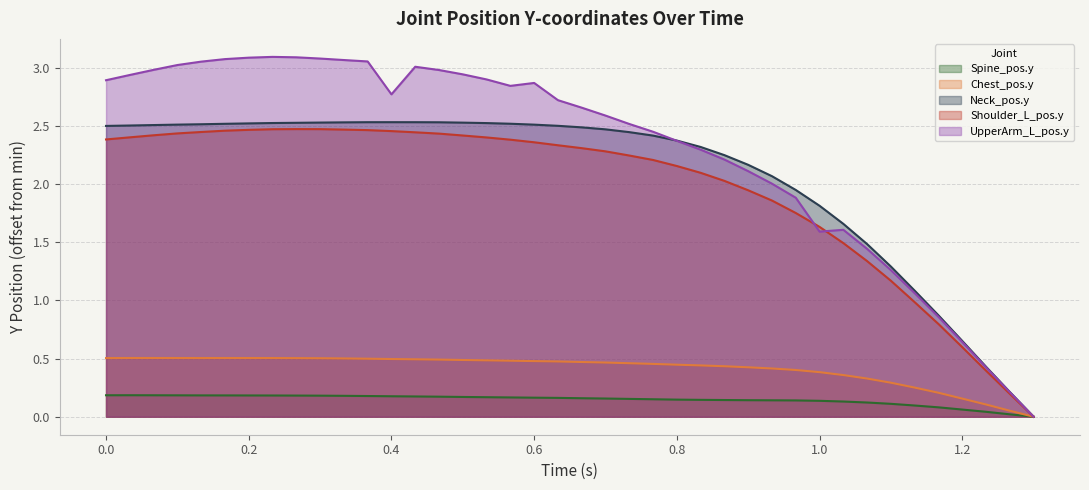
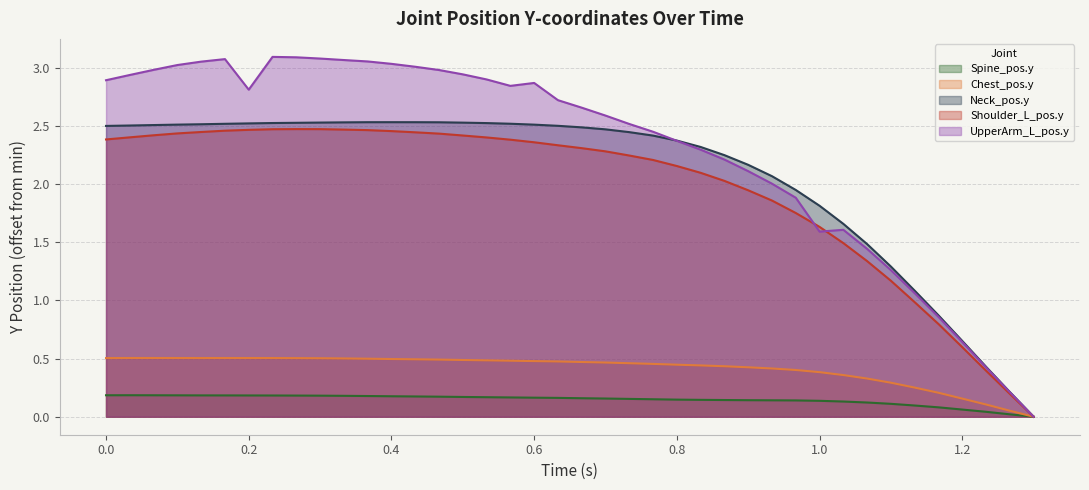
  {
    "UpperArm_L_pos.y": {
      "0.0": 2.89,
-     "0.2": 3.09,
-     "0.4": 2.77,
+     "0.2": 2.81,
+     "0.4": 3.03,
      "0.6": 2.87,
      "1.0": 1.59
    }
  }
